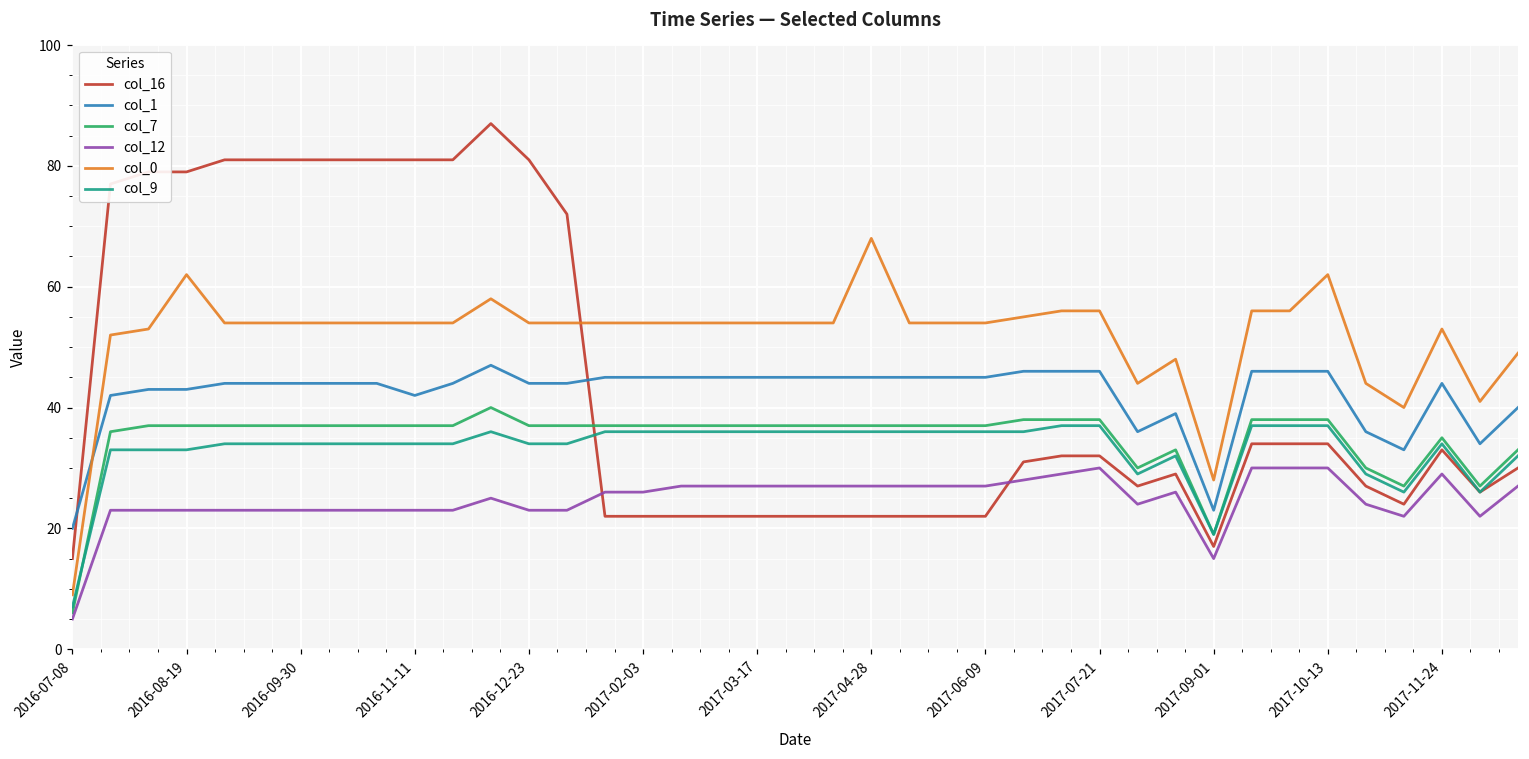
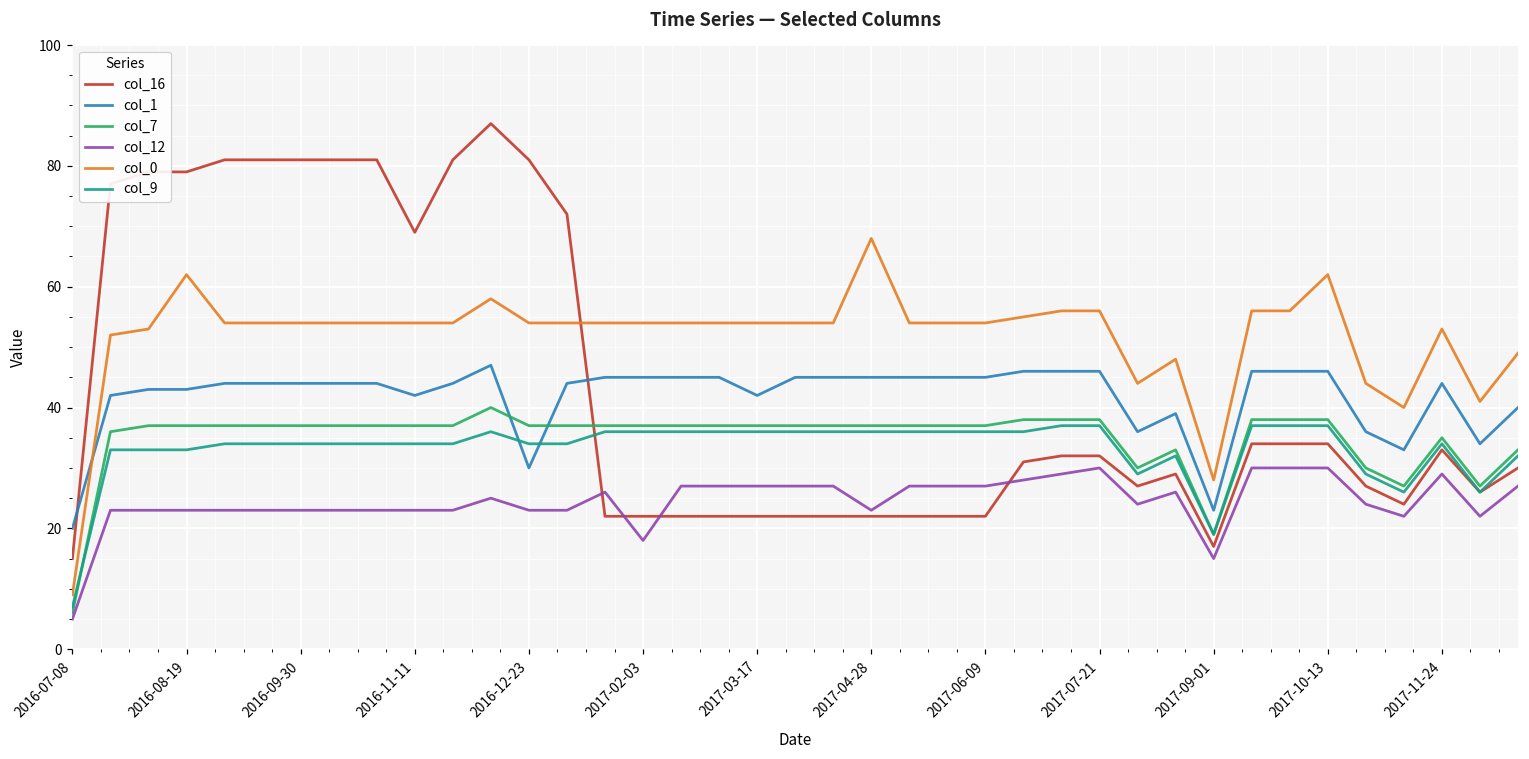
  {
    "col_16": {
      "2016-07-08": 15,
      "2016-08-19": 79,
      "2016-09-30": 81,
-     "2016-11-11": 81,
+     "2016-11-11": 69,
      "2016-12-23": 81,
      "2017-02-03": 22,
      "2017-03-17": 22,
      "2017-04-28": 22,
      "2017-06-09": 22,
      "2017-07-21": 32,
      "2017-09-01": 17,
      "2017-10-13": 34,
      "2017-11-24": 33
    },
    "col_1": {
      "2016-07-08": 20,
      "2016-08-19": 43,
      "2016-09-30": 44,
      "2016-11-11": 42,
-     "2016-12-23": 44,
+     "2016-12-23": 30,
      "2017-02-03": 45,
-     "2017-03-17": 45,
+     "2017-03-17": 42,
      "2017-04-28": 45,
      "2017-06-09": 45,
      "2017-07-21": 46,
      "2017-09-01": 23,
      "2017-10-13": 46,
      "2017-11-24": 44
    },
    "col_12": {
      "2016-07-08": 5,
      "2016-08-19": 23,
      "2016-09-30": 23,
      "2016-11-11": 23,
      "2016-12-23": 23,
-     "2017-02-03": 26,
+     "2017-02-03": 18,
      "2017-03-17": 27,
-     "2017-04-28": 27,
+     "2017-04-28": 23,
      "2017-06-09": 27,
      "2017-07-21": 30,
      "2017-09-01": 15,
      "2017-10-13": 30,
      "2017-11-24": 29
    },
    "col_0": {
      "2016-07-08": 9,
      "2016-08-19": 62,
      "2016-09-30": 54,
      "2016-11-11": 54,
      "2016-12-23": 54,
      "2017-02-03": 54,
      "2017-03-17": 54,
      "2017-04-28": 68,
      "2017-06-09": 54,
      "2017-07-21": 56,
      "2017-09-01": 28,
      "2017-10-13": 62,
      "2017-11-24": 53
    }
  }
